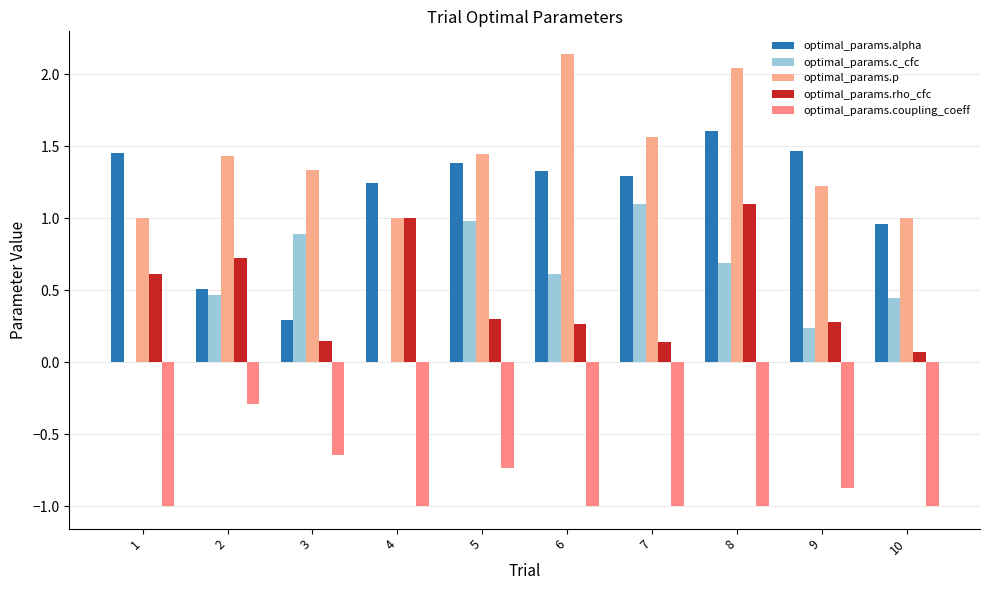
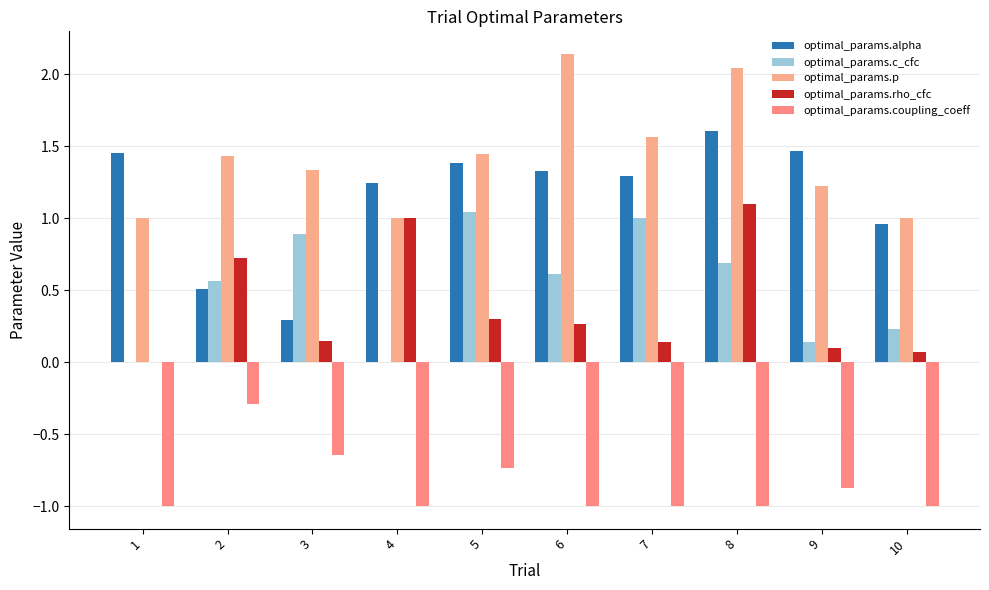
  {
    "optimal_params.alpha": {
      "1": 1.45,
      "2": 0.51,
      "3": 0.29,
      "4": 1.24,
      "5": 1.38,
      "6": 1.33,
      "7": 1.29,
      "8": 1.61,
      "9": 1.47,
      "10": 0.96
    },
    "optimal_params.c_cfc": {
-     "2": 0.47,
+     "2": 0.56,
      "3": 0.89,
-     "5": 0.98,
+     "5": 1.04,
      "6": 0.61,
-     "7": 1.1,
+     "7": 1.0,
      "8": 0.69,
-     "9": 0.23,
-     "10": 0.44
+     "9": 0.14,
+     "10": 0.23
    },
    "optimal_params.rho_cfc": {
-     "1": 0.61,
+     "1": 0.00,
      "2": 0.72,
      "3": 0.15,
      "4": 1.00,
      "5": 0.30,
      "6": 0.27,
      "7": 0.14,
      "8": 1.10,
-     "9": 0.28,
+     "9": 0.10,
      "10": 0.07
    }
  }
